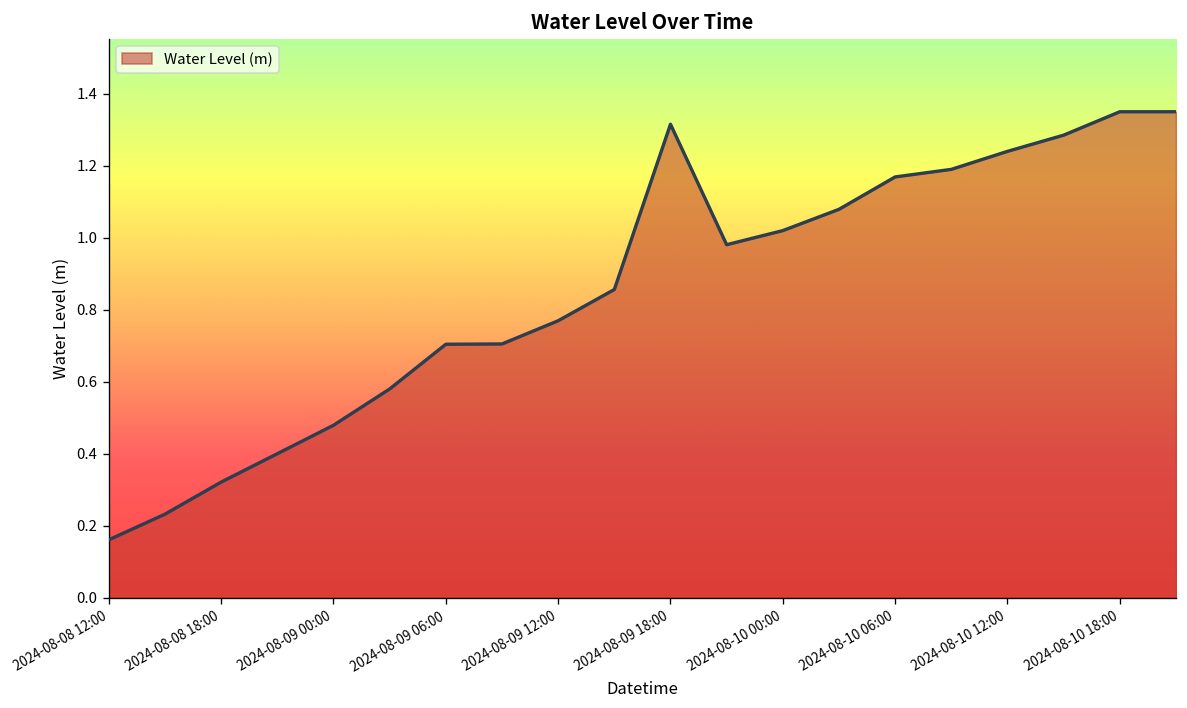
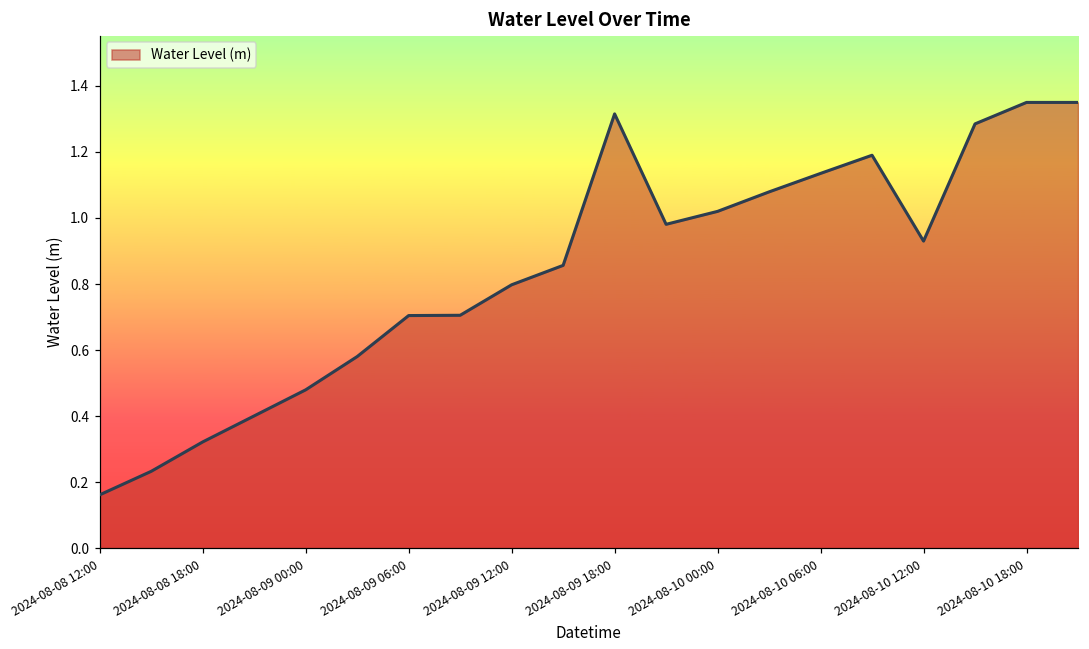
  {
    "2024-08-08 12:00": 0.16,
    "2024-08-08 18:00": 0.32,
    "2024-08-09 00:00": 0.48,
    "2024-08-09 06:00": 0.70,
-   "2024-08-09 12:00": 0.77,
+   "2024-08-09 12:00": 0.80,
    "2024-08-09 18:00": 1.32,
    "2024-08-10 00:00": 1.02,
-   "2024-08-10 06:00": 1.17,
-   "2024-08-10 12:00": 1.24,
+   "2024-08-10 06:00": 1.14,
+   "2024-08-10 12:00": 0.93,
    "2024-08-10 18:00": 1.35
  }
